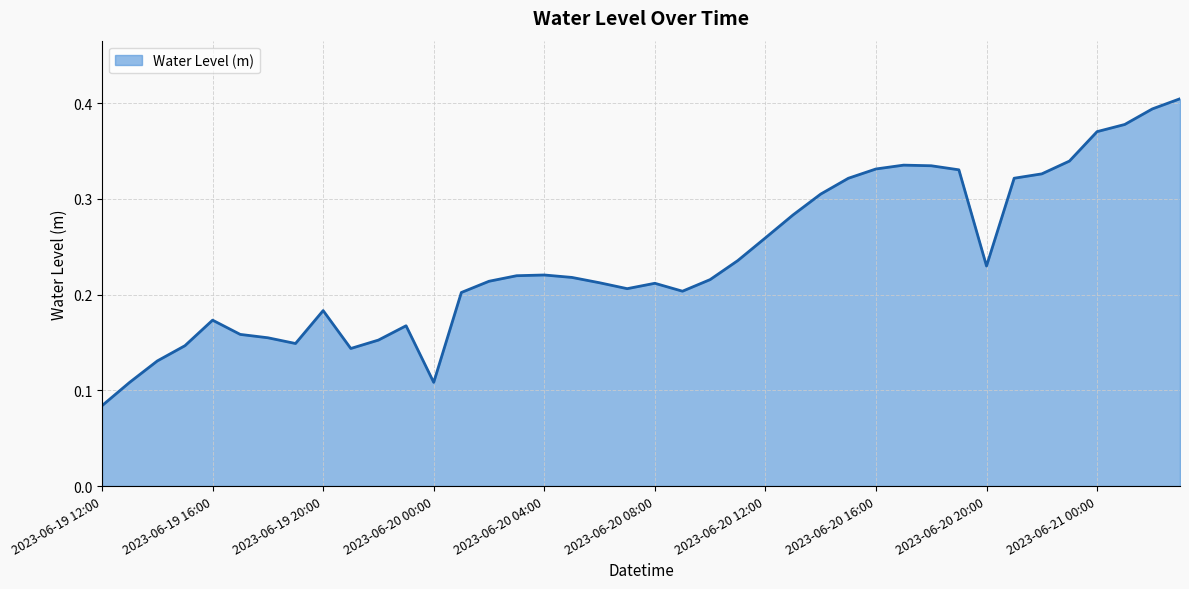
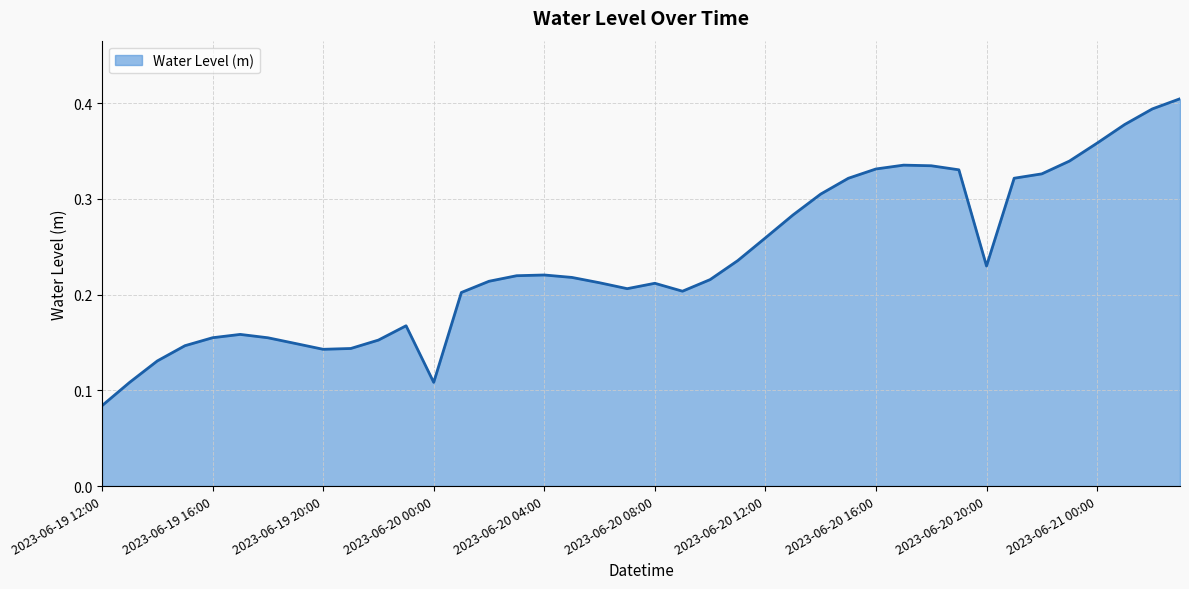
  {
    "2023-06-19 12:00": 0.08,
-   "2023-06-19 16:00": 0.17,
-   "2023-06-19 20:00": 0.18,
+   "2023-06-19 16:00": 0.15,
+   "2023-06-19 20:00": 0.14,
    "2023-06-20 00:00": 0.11,
    "2023-06-20 04:00": 0.22,
    "2023-06-20 08:00": 0.21,
    "2023-06-20 12:00": 0.26,
    "2023-06-20 16:00": 0.33,
    "2023-06-20 20:00": 0.23,
-   "2023-06-21 00:00": 0.37
+   "2023-06-21 00:00": 0.36
  }
